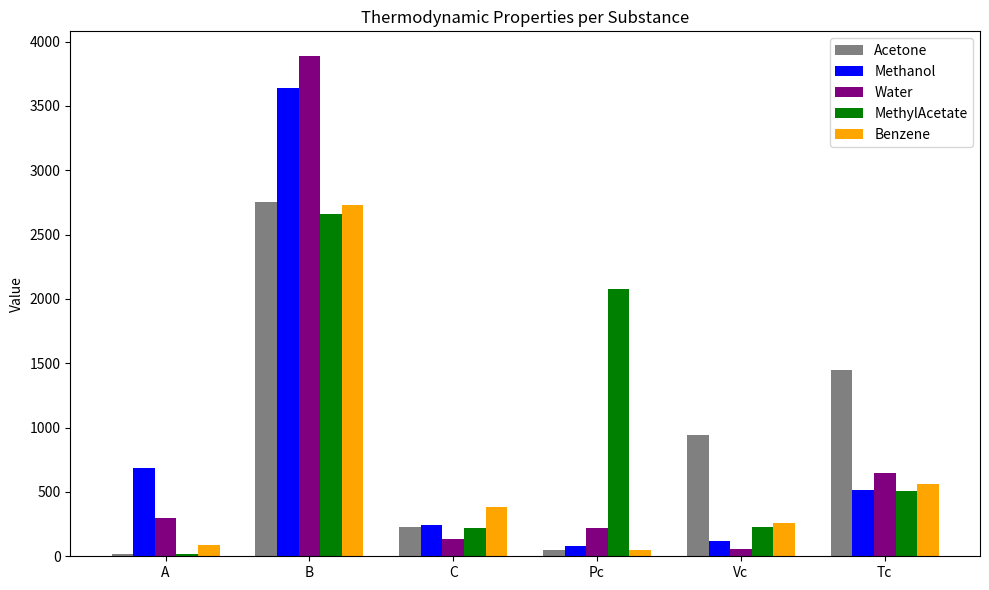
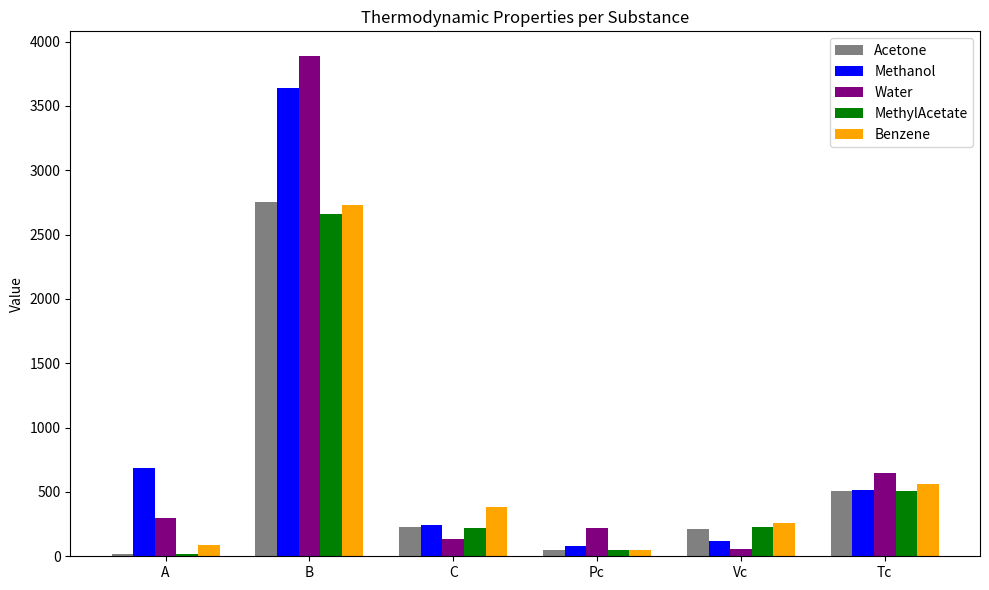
  {
    "Acetone": {
      "B": 2760,
      "C": 230,
      "Pc": 50,
-     "Vc": 940,
-     "Tc": 1450
+     "Vc": 210,
+     "Tc": 510
    },
    "Methanol": {
      "A": 690,
      "B": 3640,
      "C": 240,
      "Pc": 80,
      "Vc": 120,
      "Tc": 510
    },
    "Water": {
      "A": 300,
      "B": 3890,
      "C": 140,
      "Pc": 220,
      "Vc": 60,
      "Tc": 650
    },
    "MethylAcetate": {
      "B": 2660,
      "C": 220,
-     "Pc": 2080,
+     "Pc": 50,
      "Vc": 230,
      "Tc": 510
    },
    "Benzene": {
      "A": 90,
      "B": 2730,
      "C": 390,
      "Pc": 50,
      "Vc": 260,
      "Tc": 560
    }
  }
